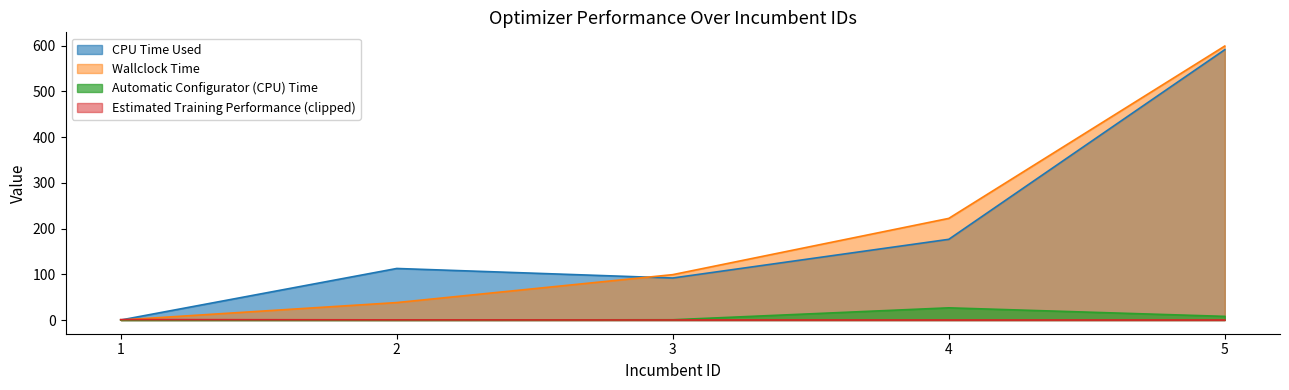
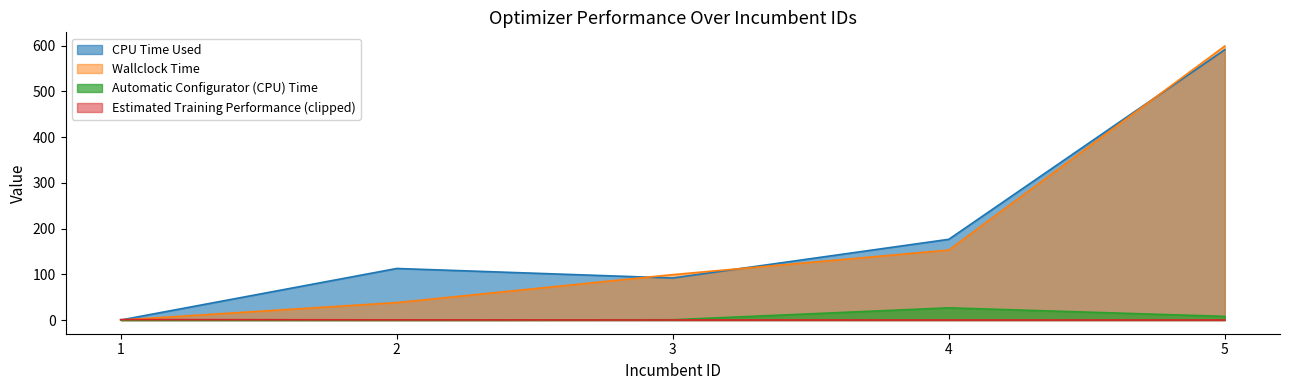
  {
    "CPU Time Used": {
      "2": 110,
      "3": 90,
      "4": 180,
      "5": 590
    },
    "Wallclock Time": {
      "2": 40,
      "3": 100,
-     "4": 220,
+     "4": 150,
      "5": 600
    },
    "Automatic Configurator (CPU) Time": {
      "4": 30,
      "5": 10
    },
    "Estimated Training Performance (clipped)": {
      "4": 0,
      "5": 0
    }
  }
